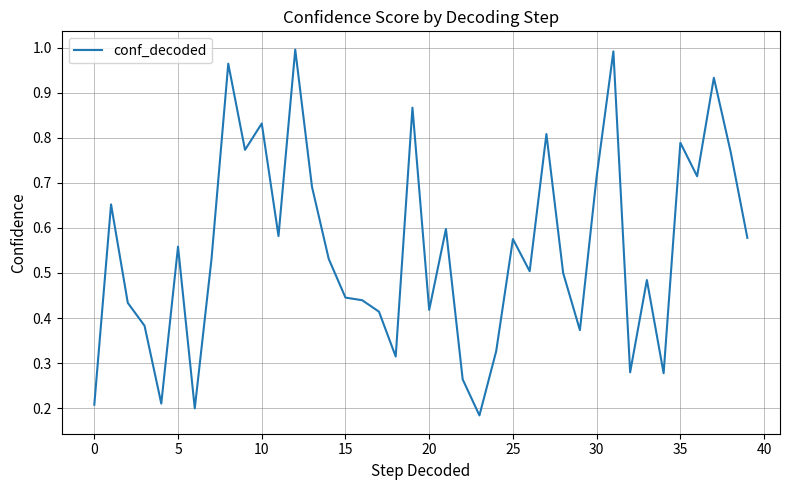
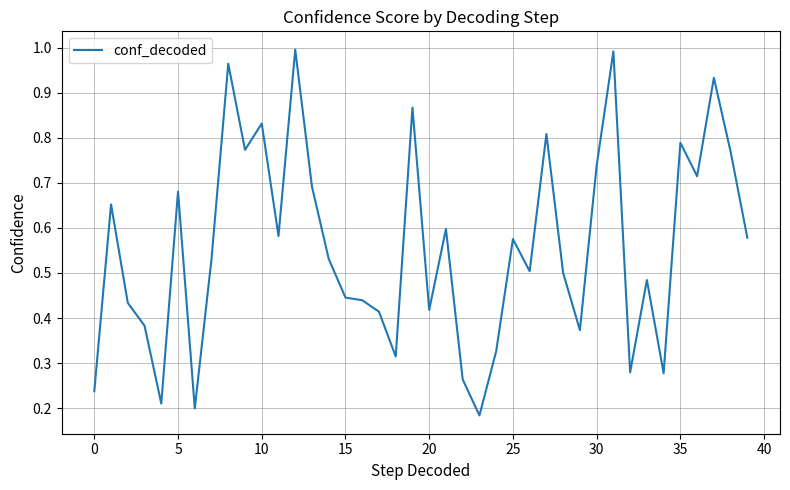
  {
-   "0": 0.21,
-   "5": 0.56,
+   "0": 0.24,
+   "5": 0.68,
    "10": 0.83,
    "15": 0.45,
    "20": 0.42,
    "25": 0.58,
-   "30": 0.71,
+   "30": 0.74,
    "35": 0.79
  }
